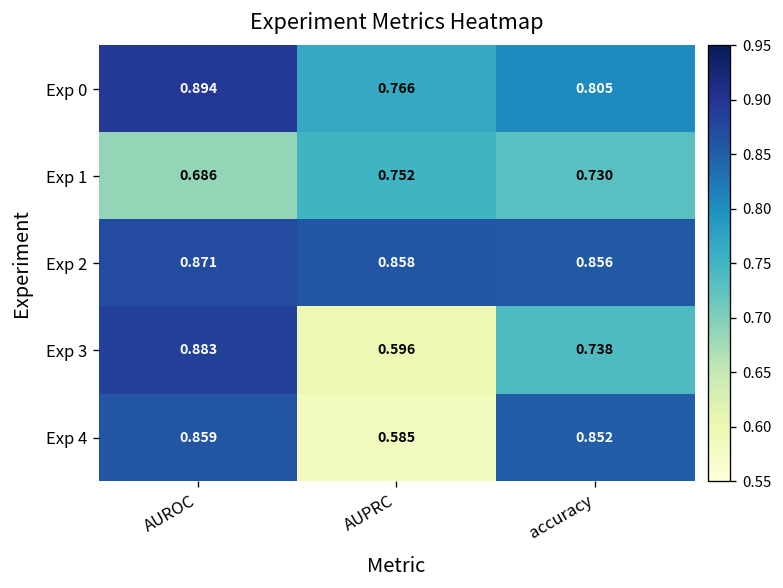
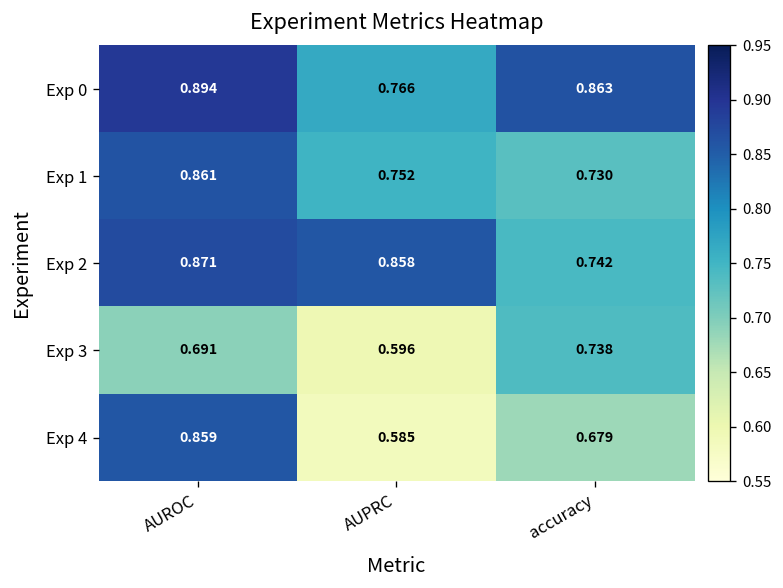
  {
    "Exp 0": {
      "AUROC": 0.894,
      "AUPRC": 0.766,
-     "accuracy": 0.805
+     "accuracy": 0.863
    },
    "Exp 1": {
-     "AUROC": 0.686,
+     "AUROC": 0.861,
      "AUPRC": 0.752,
      "accuracy": 0.730
    },
    "Exp 2": {
      "AUROC": 0.871,
      "AUPRC": 0.858,
-     "accuracy": 0.856
+     "accuracy": 0.742
    },
    "Exp 3": {
-     "AUROC": 0.883,
+     "AUROC": 0.691,
      "AUPRC": 0.596,
      "accuracy": 0.738
    },
    "Exp 4": {
      "AUROC": 0.859,
      "AUPRC": 0.585,
-     "accuracy": 0.852
+     "accuracy": 0.679
    }
  }
